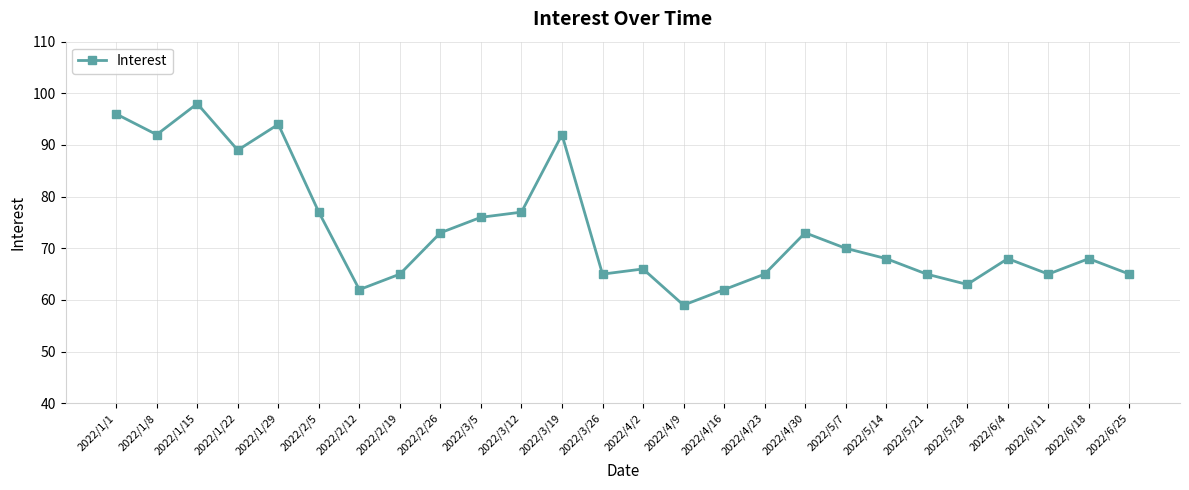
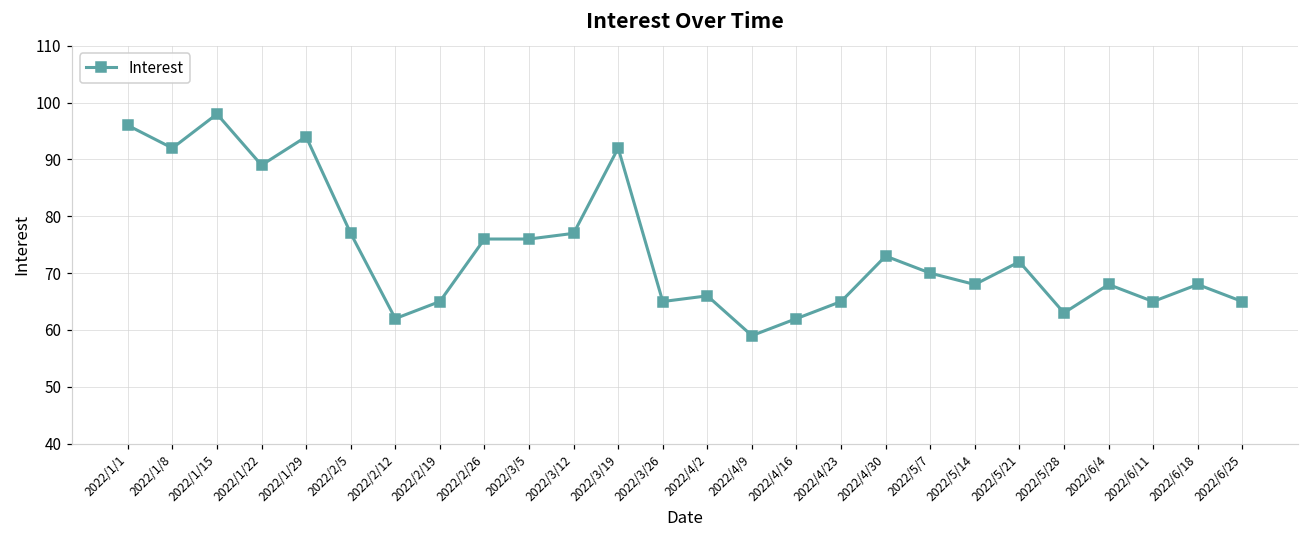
  {
    "2022/1/1": 96,
    "2022/1/8": 92,
    "2022/1/15": 98,
    "2022/1/22": 89,
    "2022/1/29": 94,
    "2022/2/5": 77,
    "2022/2/12": 62,
    "2022/2/19": 65,
-   "2022/2/26": 73,
+   "2022/2/26": 76,
    "2022/3/5": 76,
    "2022/3/12": 77,
    "2022/3/19": 92,
    "2022/3/26": 65,
    "2022/4/2": 66,
    "2022/4/9": 59,
    "2022/4/16": 62,
    "2022/4/23": 65,
    "2022/4/30": 73,
    "2022/5/7": 70,
    "2022/5/14": 68,
-   "2022/5/21": 65,
+   "2022/5/21": 72,
    "2022/5/28": 63,
    "2022/6/4": 68,
    "2022/6/11": 65,
    "2022/6/18": 68,
    "2022/6/25": 65
  }
